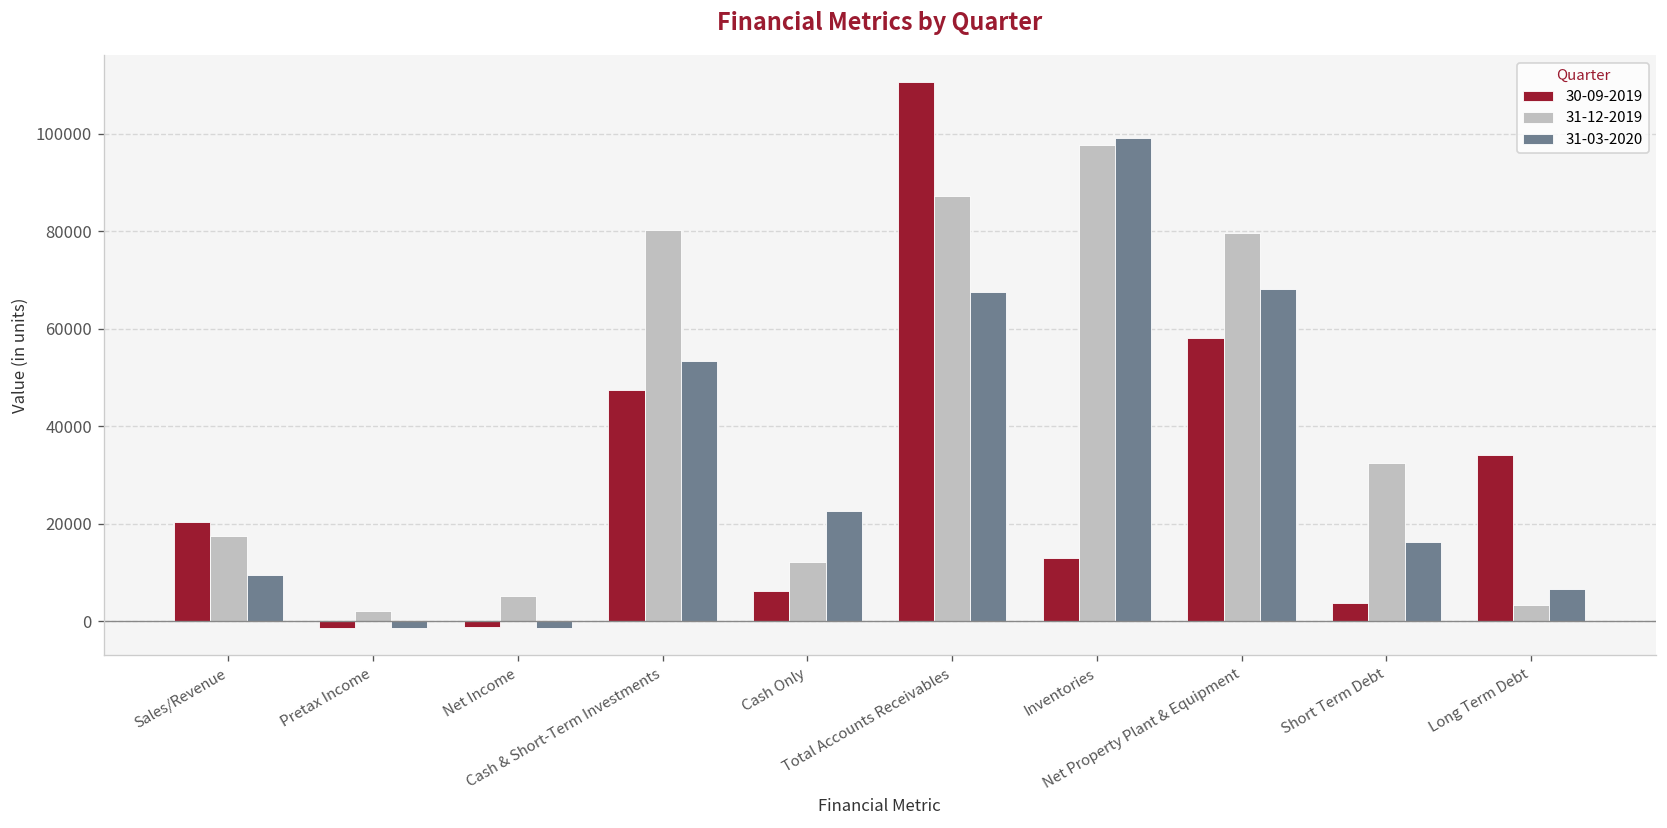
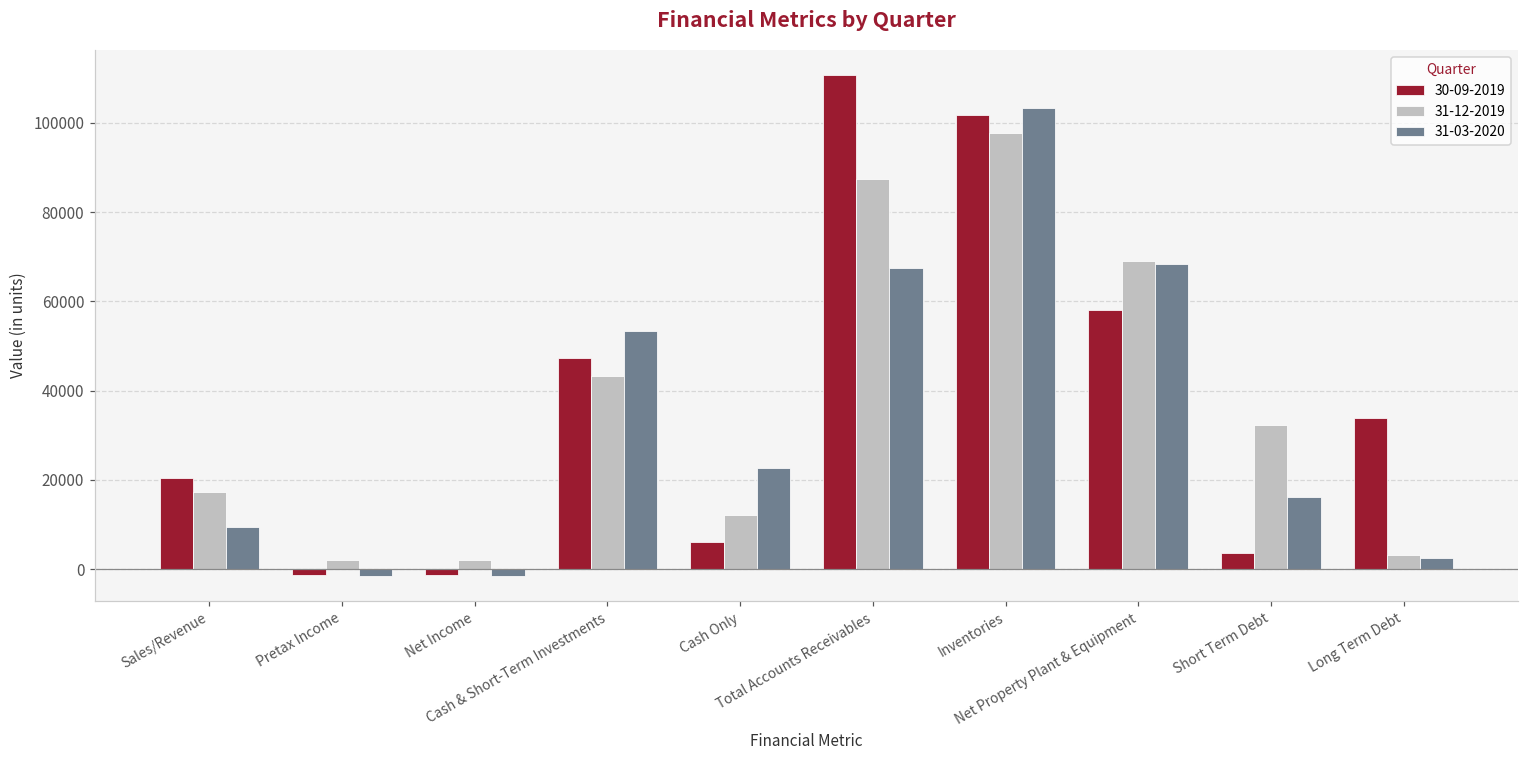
  {
    "30-09-2019": {
      "Sales/Revenue": 20000,
      "Pretax Income": -1000,
      "Net Income": -1000,
      "Cash & Short-Term Investments": 47000,
      "Cash Only": 6000,
      "Total Accounts Receivables": 111000,
-     "Inventories": 13000,
+     "Inventories": 102000,
      "Net Property Plant & Equipment": 58000,
      "Short Term Debt": 4000,
      "Long Term Debt": 34000
    },
    "31-12-2019": {
      "Sales/Revenue": 17000,
      "Pretax Income": 2000,
-     "Net Income": 5000,
-     "Cash & Short-Term Investments": 80000,
+     "Net Income": 2000,
+     "Cash & Short-Term Investments": 43000,
      "Cash Only": 12000,
      "Total Accounts Receivables": 87000,
      "Inventories": 98000,
-     "Net Property Plant & Equipment": 80000,
+     "Net Property Plant & Equipment": 69000,
      "Short Term Debt": 32000,
      "Long Term Debt": 3000
    },
    "31-03-2020": {
      "Sales/Revenue": 9000,
      "Pretax Income": -1000,
      "Net Income": -1000,
      "Cash & Short-Term Investments": 53000,
      "Cash Only": 23000,
      "Total Accounts Receivables": 68000,
-     "Inventories": 99000,
+     "Inventories": 103000,
      "Net Property Plant & Equipment": 68000,
      "Short Term Debt": 16000,
-     "Long Term Debt": 7000
+     "Long Term Debt": 3000
    }
  }
